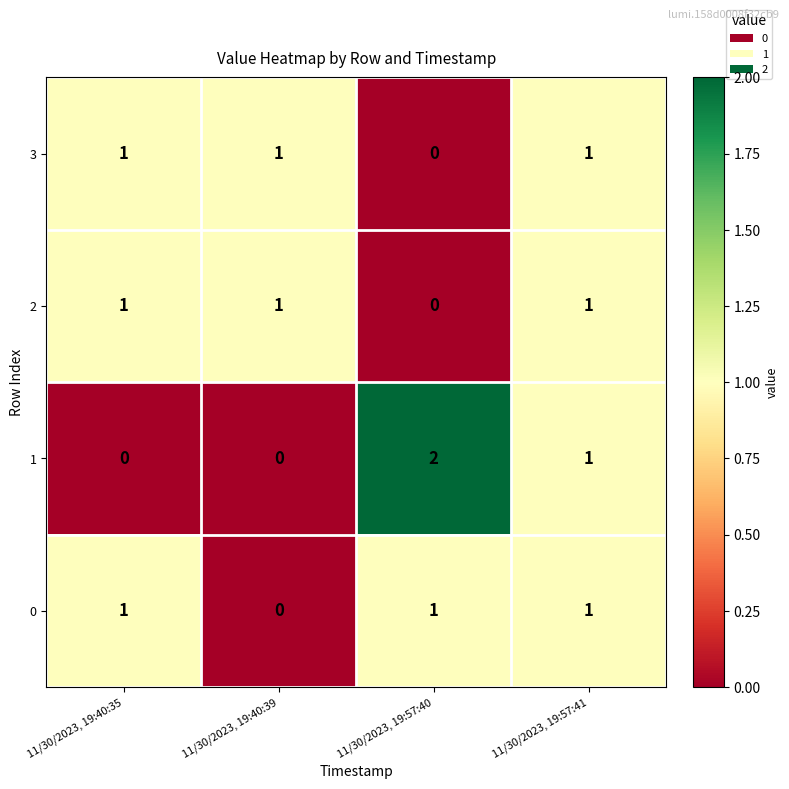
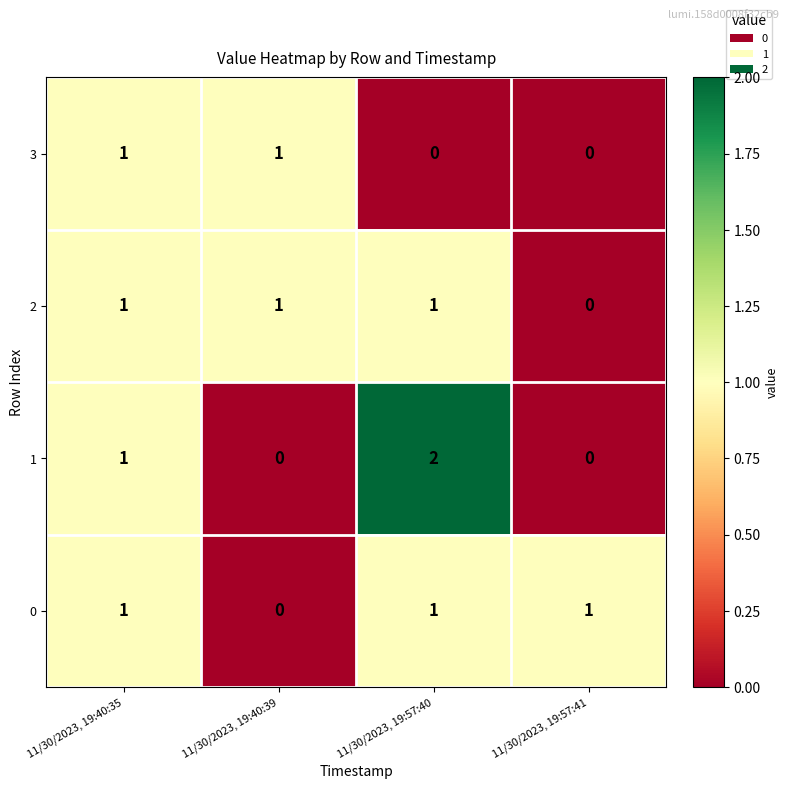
  {
    "3": {
      "11/30/2023, 19:40:35": 1,
      "11/30/2023, 19:40:39": 1,
      "11/30/2023, 19:57:40": 0,
-     "11/30/2023, 19:57:41": 1
+     "11/30/2023, 19:57:41": 0
    },
    "2": {
      "11/30/2023, 19:40:35": 1,
      "11/30/2023, 19:40:39": 1,
-     "11/30/2023, 19:57:40": 0,
-     "11/30/2023, 19:57:41": 1
+     "11/30/2023, 19:57:40": 1,
+     "11/30/2023, 19:57:41": 0
    },
    "1": {
-     "11/30/2023, 19:40:35": 0,
+     "11/30/2023, 19:40:35": 1,
      "11/30/2023, 19:40:39": 0,
      "11/30/2023, 19:57:40": 2,
-     "11/30/2023, 19:57:41": 1
+     "11/30/2023, 19:57:41": 0
    },
    "0": {
      "11/30/2023, 19:40:35": 1,
      "11/30/2023, 19:40:39": 0,
      "11/30/2023, 19:57:40": 1,
      "11/30/2023, 19:57:41": 1
    }
  }
